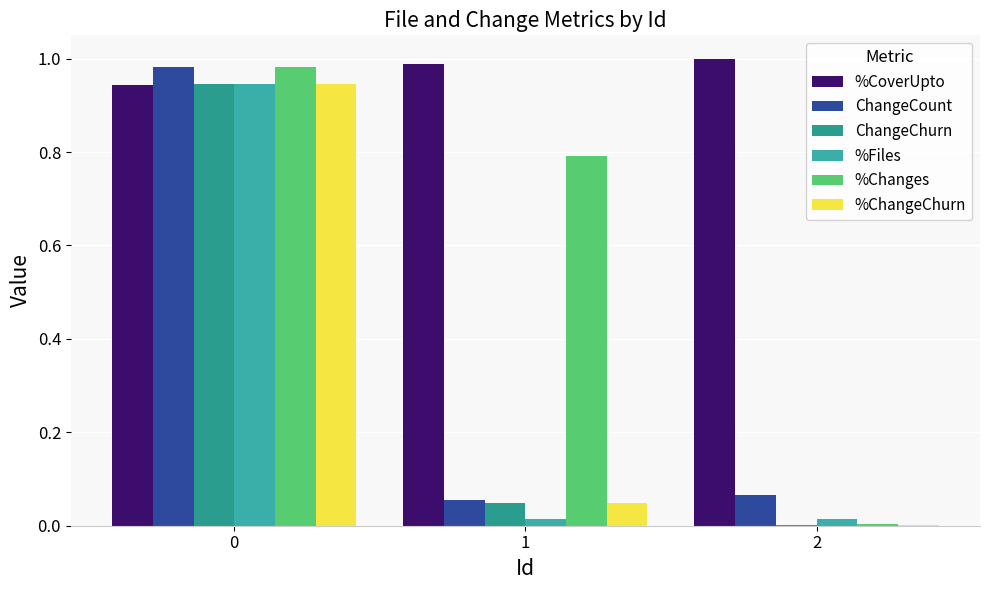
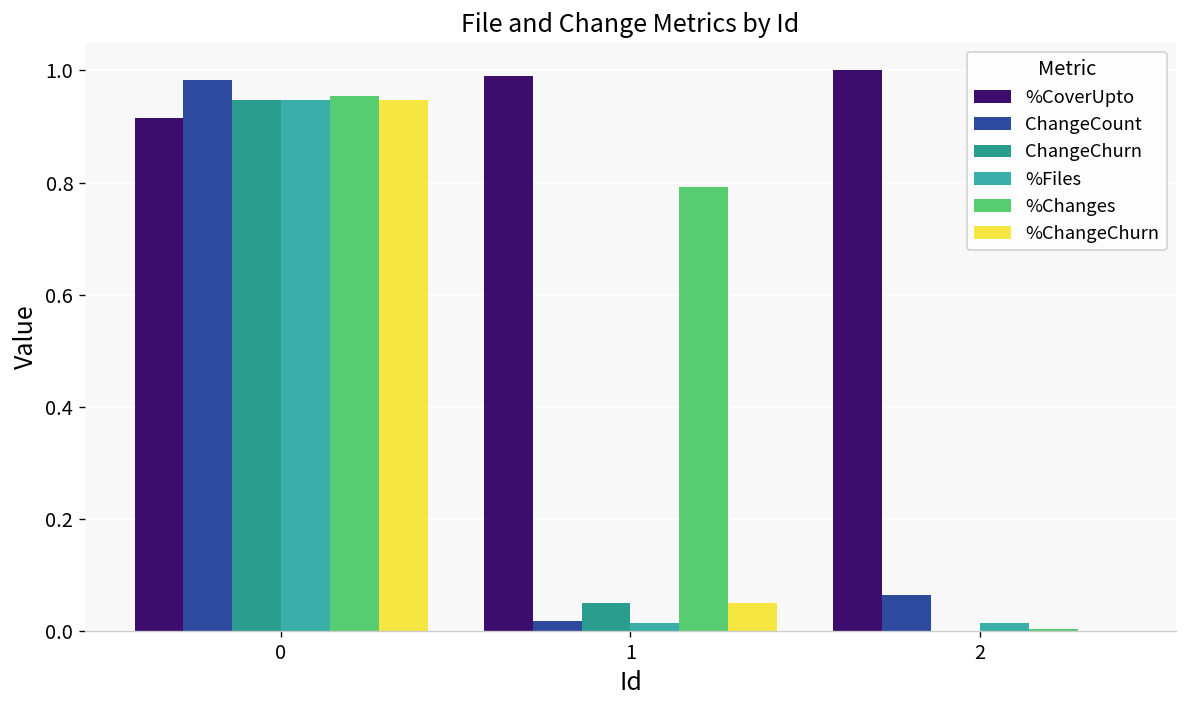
  {
    "%CoverUpto": {
-     "0": 0.94,
+     "0": 0.92,
      "1": 0.99,
      "2": 1.00
    },
    "ChangeCount": {
      "0": 0.98,
-     "1": 0.06,
+     "1": 0.02,
      "2": 0.06
    },
    "%Changes": {
-     "0": 0.98,
+     "0": 0.95,
      "1": 0.79
    },
    "%ChangeChurn": {
      "0": 0.95,
      "1": 0.05
    }
  }
